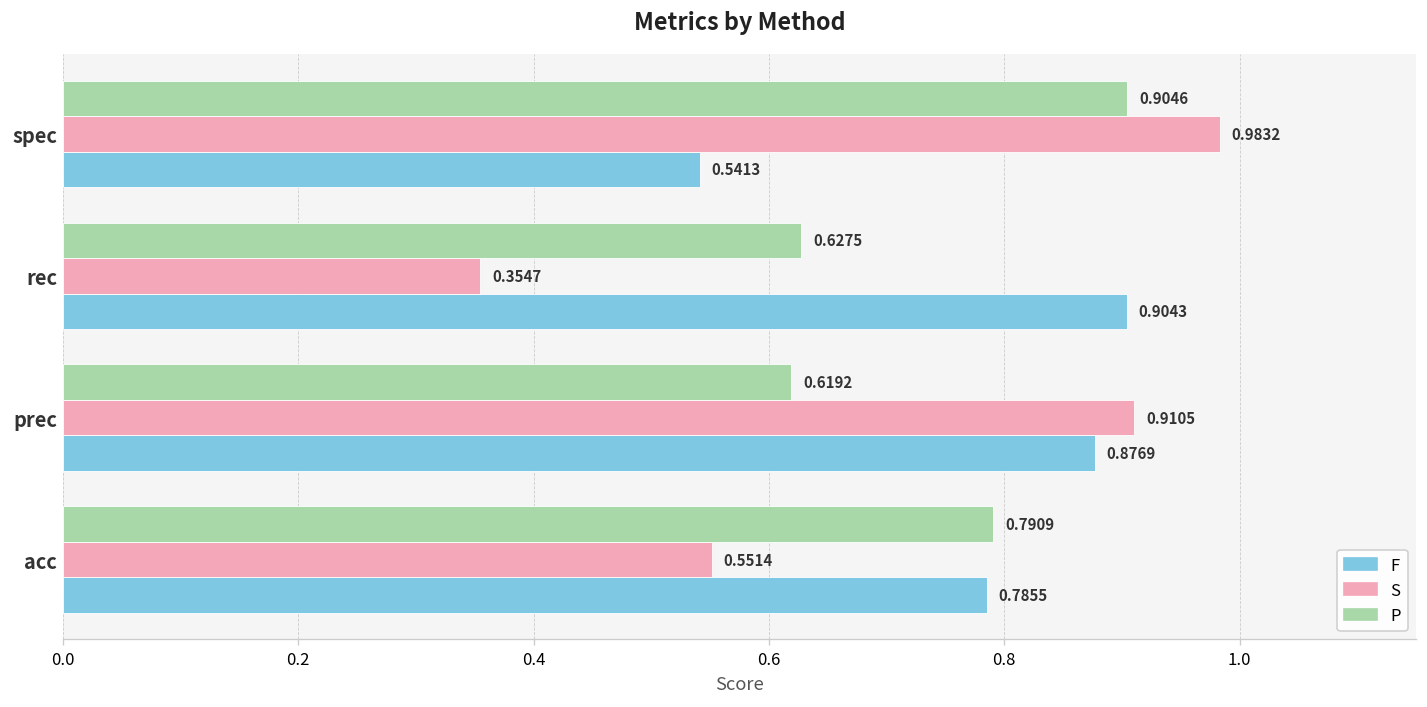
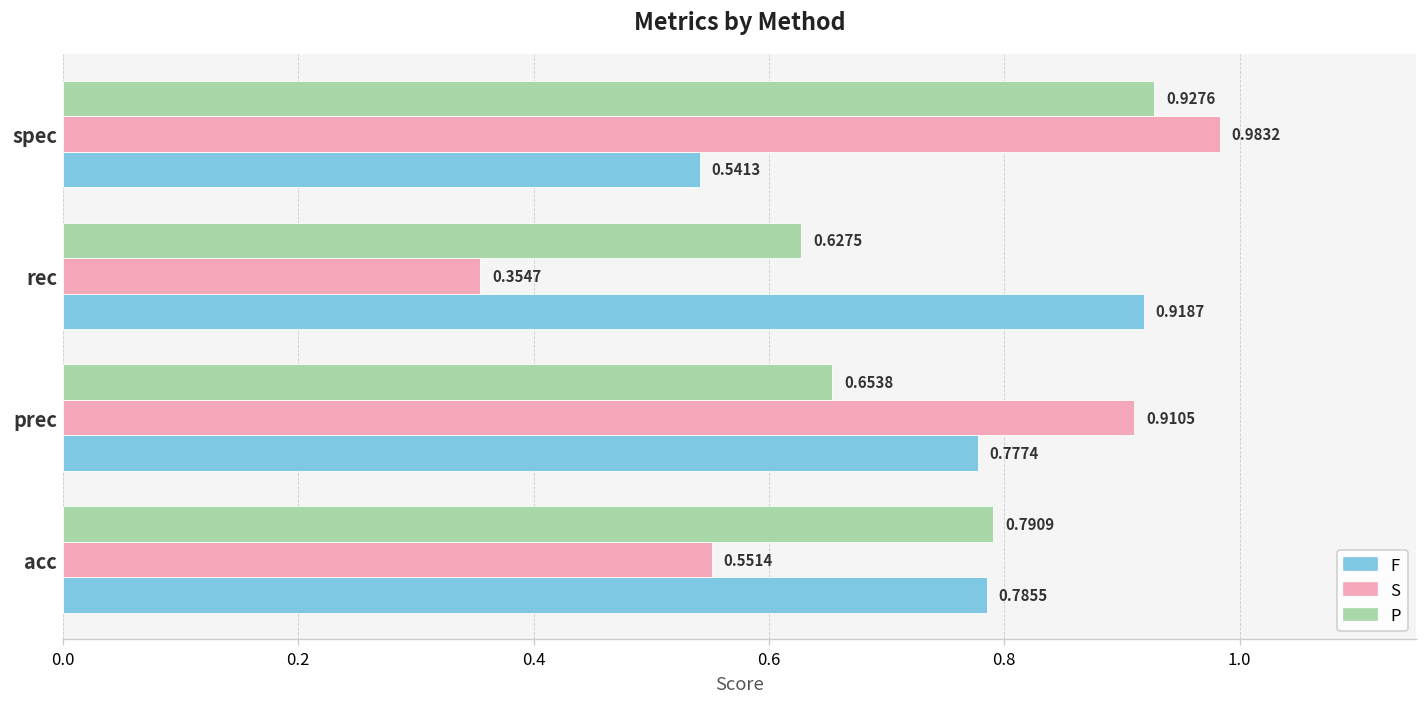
  {
    "F": {
      "spec": 0.5413,
-     "rec": 0.9043,
-     "prec": 0.8769,
+     "rec": 0.9187,
+     "prec": 0.7774,
      "acc": 0.7855
    },
    "S": {
      "spec": 0.9832,
      "rec": 0.3547,
      "prec": 0.9105,
      "acc": 0.5514
    },
    "P": {
-     "spec": 0.9046,
+     "spec": 0.9276,
      "rec": 0.6275,
-     "prec": 0.6192,
+     "prec": 0.6538,
      "acc": 0.7909
    }
  }
